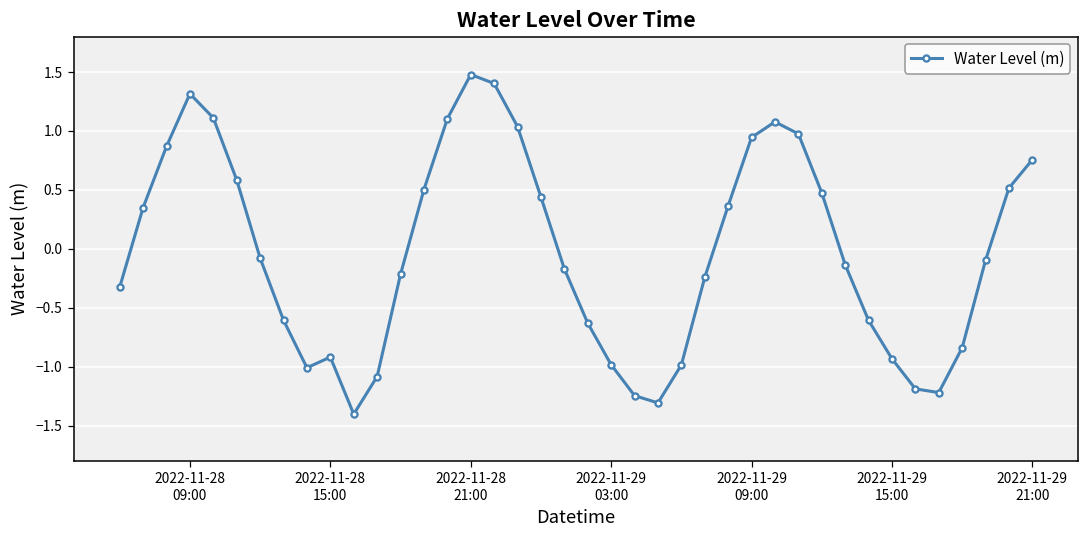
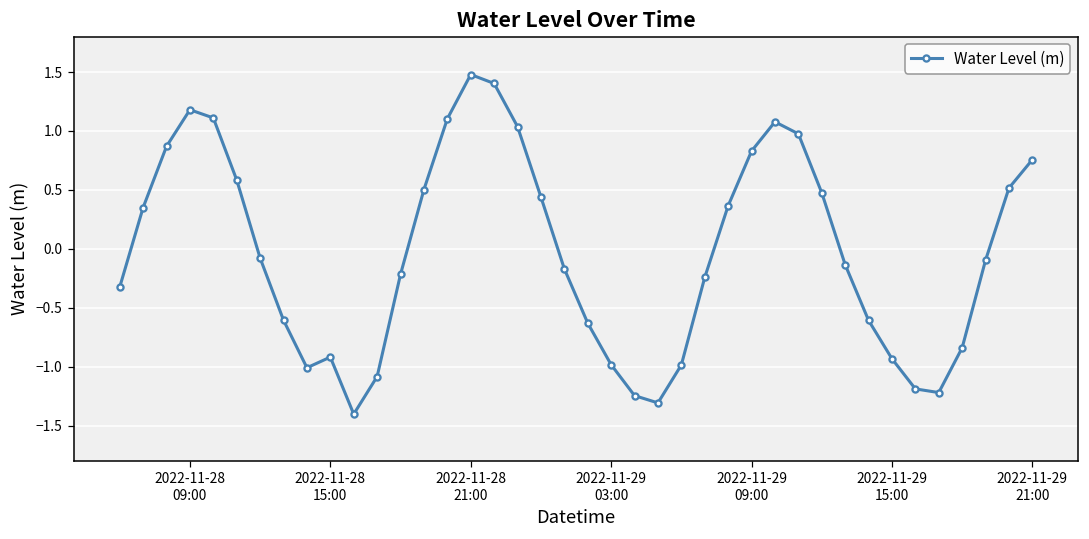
  {
-   "2022-11-28 09:00": 1.32,
+   "2022-11-28 09:00": 1.18,
    "2022-11-28 15:00": -0.92,
    "2022-11-28 21:00": 1.48,
    "2022-11-29 03:00": -0.98,
-   "2022-11-29 09:00": 0.95,
+   "2022-11-29 09:00": 0.83,
    "2022-11-29 15:00": -0.93,
    "2022-11-29 21:00": 0.76
  }
